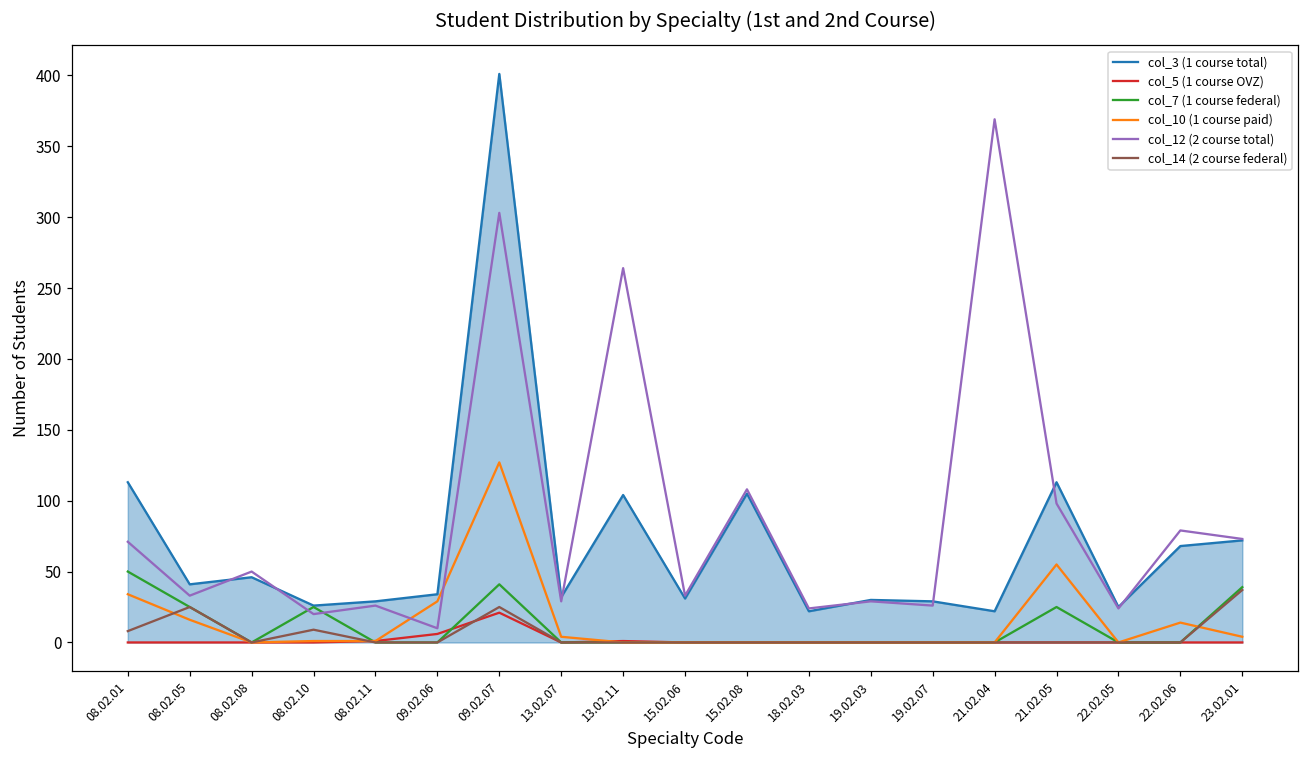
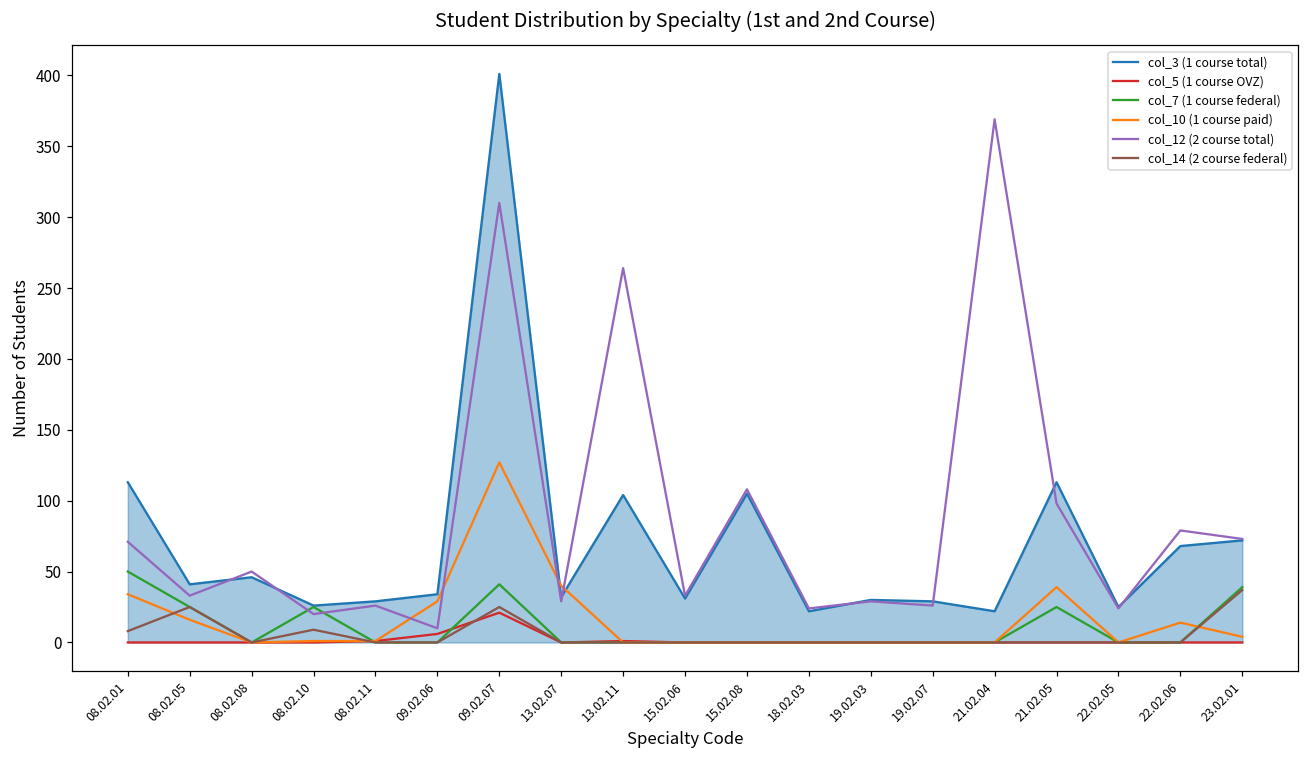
  {
    "col_3 (1 course total)": {
      "08.02.01": 113,
      "08.02.05": 41,
      "08.02.08": 46,
      "08.02.11": 29,
      "09.02.06": 34,
      "09.02.07": 401,
      "13.02.07": 32,
      "13.02.11": 104,
      "15.02.06": 31,
      "15.02.08": 105,
      "18.02.03": 22,
      "19.02.07": 29,
      "21.02.04": 22,
      "21.02.05": 113,
      "22.02.06": 68
    },
    "col_5 (1 course OVZ)": {
      "08.02.01": 0,
      "08.02.05": 0,
      "09.02.06": 6,
      "09.02.07": 21,
      "23.02.01": 0
    },
    "col_7 (1 course federal)": {
      "08.02.01": 50,
      "09.02.07": 41,
      "21.02.05": 25,
      "23.02.01": 39
    },
    "col_10 (1 course paid)": {
      "08.02.01": 34,
      "08.02.05": 16,
      "09.02.06": 29,
      "09.02.07": 127,
-     "13.02.07": 4,
-     "21.02.05": 55,
+     "13.02.07": 40,
+     "21.02.05": 39,
      "22.02.06": 14,
      "23.02.01": 4
    },
    "col_12 (2 course total)": {
      "08.02.01": 71,
      "08.02.05": 33,
      "08.02.08": 50,
      "08.02.10": 20,
      "08.02.11": 26,
      "09.02.06": 10,
-     "09.02.07": 303,
+     "09.02.07": 310,
      "13.02.07": 29,
      "13.02.11": 264,
      "15.02.06": 33,
      "15.02.08": 108,
      "18.02.03": 24,
      "19.02.07": 26,
      "21.02.04": 369,
      "21.02.05": 98,
      "22.02.06": 79
    },
    "col_14 (2 course federal)": {
      "08.02.01": 8,
      "08.02.10": 9,
      "09.02.07": 25,
      "23.02.01": 37
    }
  }
